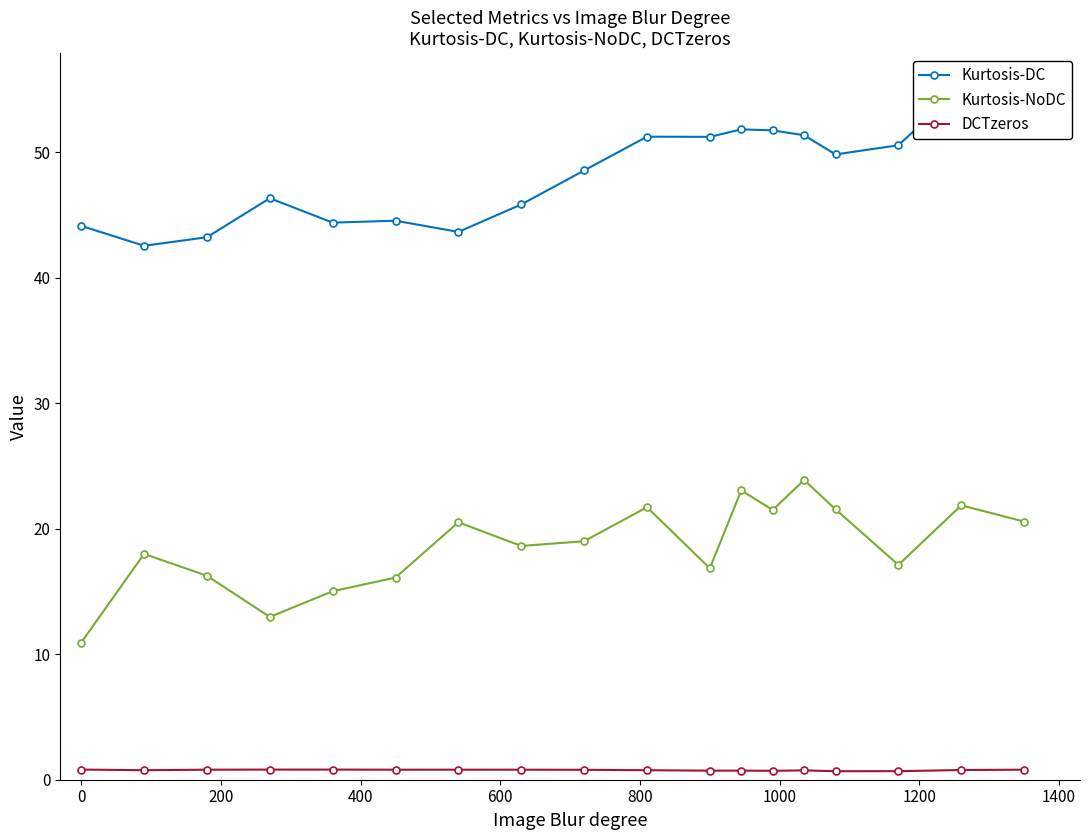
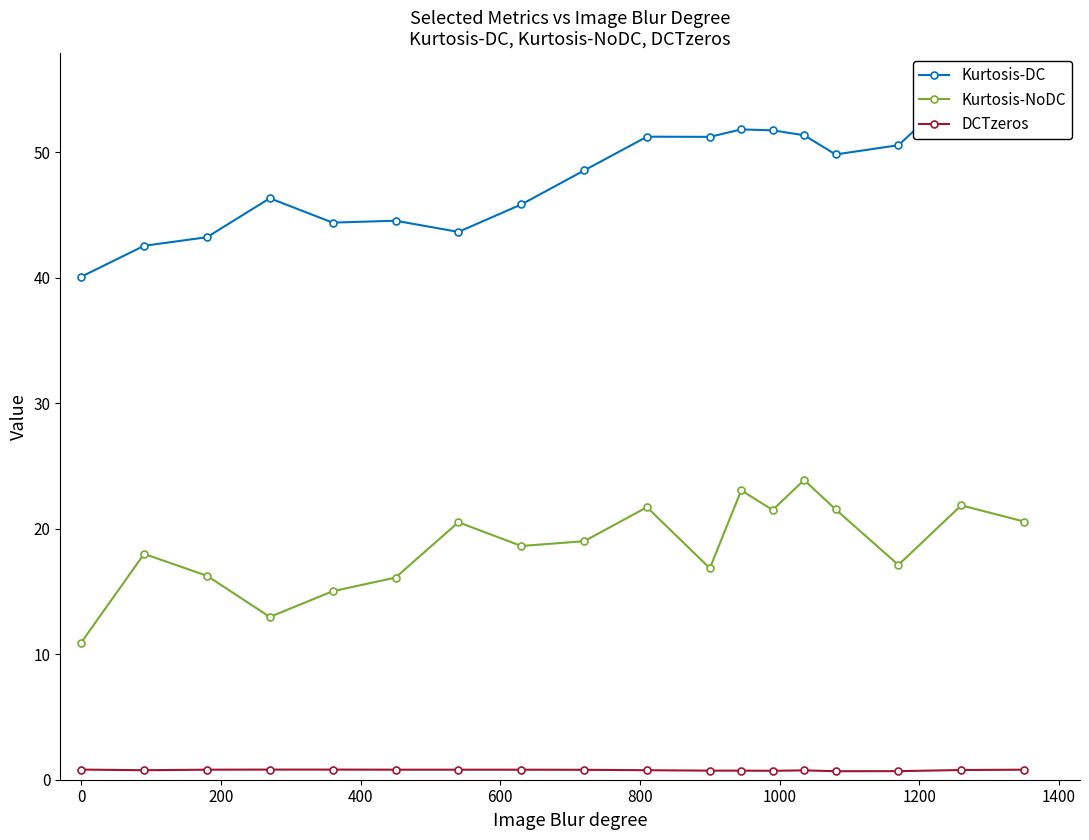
  {
    "Kurtosis-DC": {
-     "0": 44.1
+     "0": 40.1
    },
    "Kurtosis-NoDC": {
      "0": 10.9
    },
    "DCTzeros": {
      "0": 0.8
    }
  }
